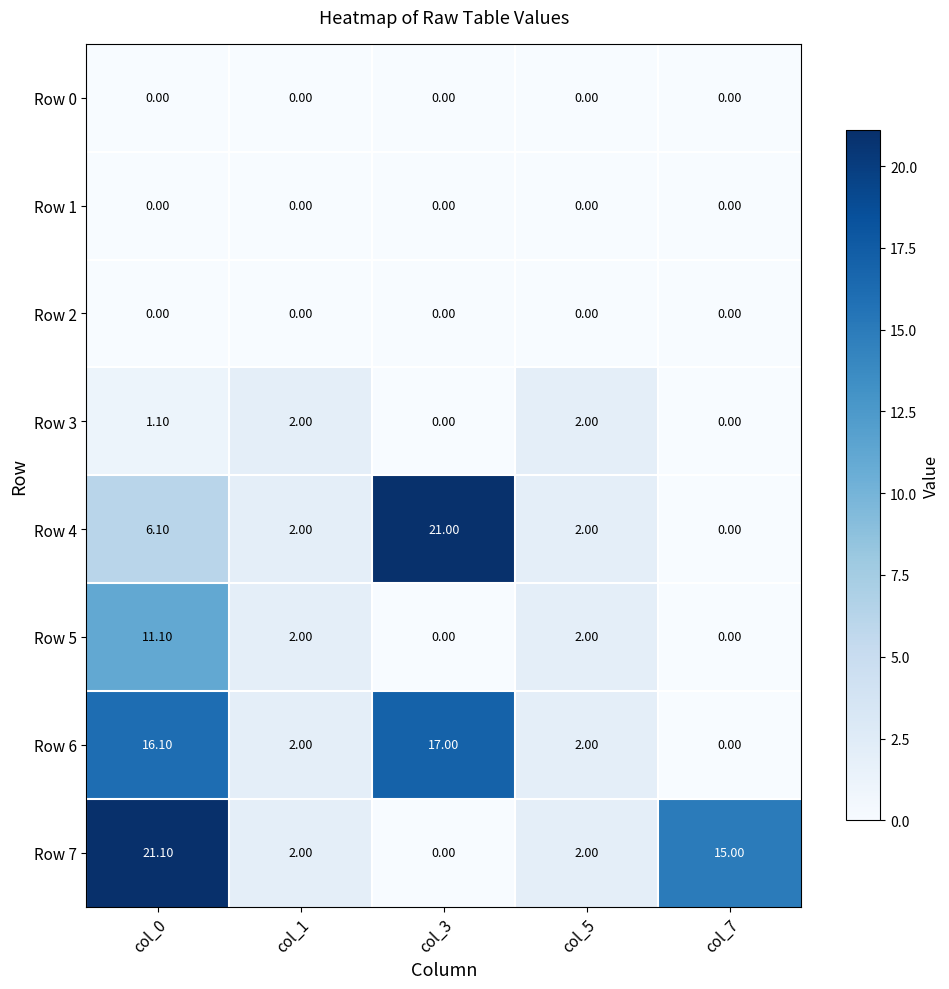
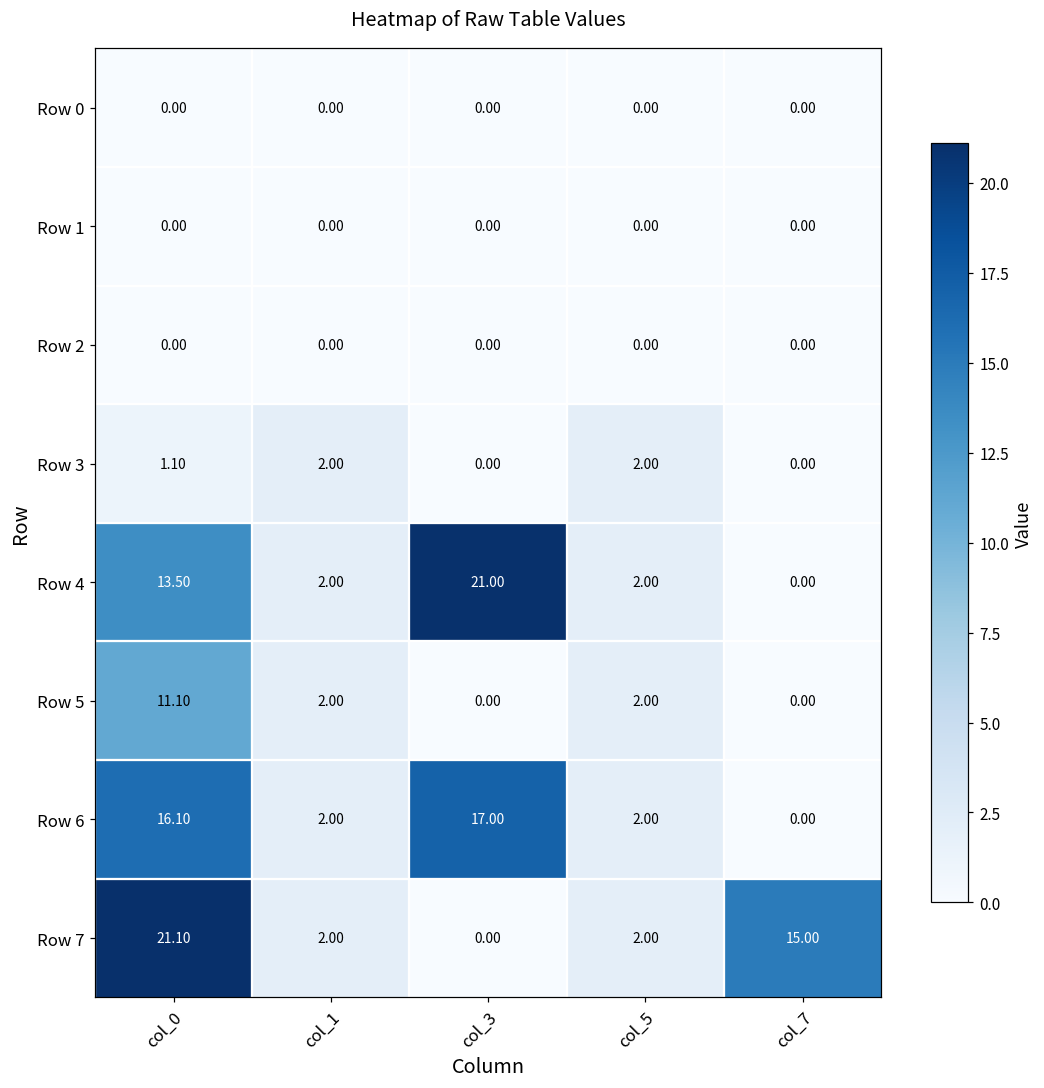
  {
    "Row 0": {
      "col_0": 0.00,
      "col_1": 0.00,
      "col_3": 0.00,
      "col_5": 0.00,
      "col_7": 0.00
    },
    "Row 1": {
      "col_0": 0.00,
      "col_1": 0.00,
      "col_3": 0.00,
      "col_5": 0.00,
      "col_7": 0.00
    },
    "Row 2": {
      "col_0": 0.00,
      "col_1": 0.00,
      "col_3": 0.00,
      "col_5": 0.00,
      "col_7": 0.00
    },
    "Row 3": {
      "col_0": 1.10,
      "col_1": 2.00,
      "col_3": 0.00,
      "col_5": 2.00,
      "col_7": 0.00
    },
    "Row 4": {
-     "col_0": 6.10,
+     "col_0": 13.50,
      "col_1": 2.00,
      "col_3": 21.00,
      "col_5": 2.00,
      "col_7": 0.00
    },
    "Row 5": {
      "col_0": 11.10,
      "col_1": 2.00,
      "col_3": 0.00,
      "col_5": 2.00,
      "col_7": 0.00
    },
    "Row 6": {
      "col_0": 16.10,
      "col_1": 2.00,
      "col_3": 17.00,
      "col_5": 2.00,
      "col_7": 0.00
    },
    "Row 7": {
      "col_0": 21.10,
      "col_1": 2.00,
      "col_3": 0.00,
      "col_5": 2.00,
      "col_7": 15.00
    }
  }
